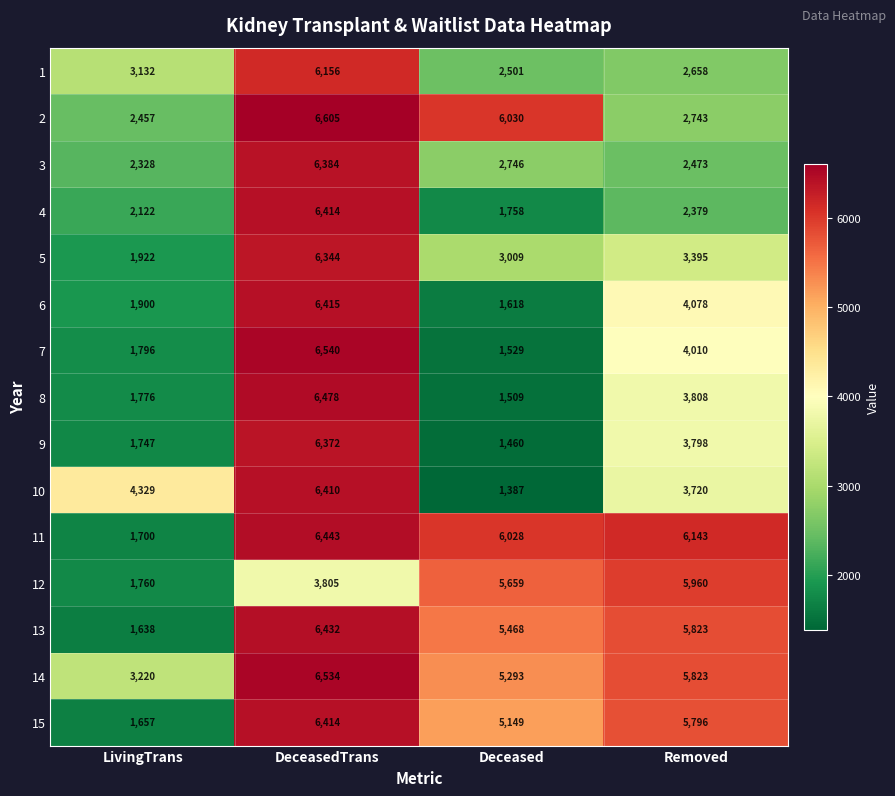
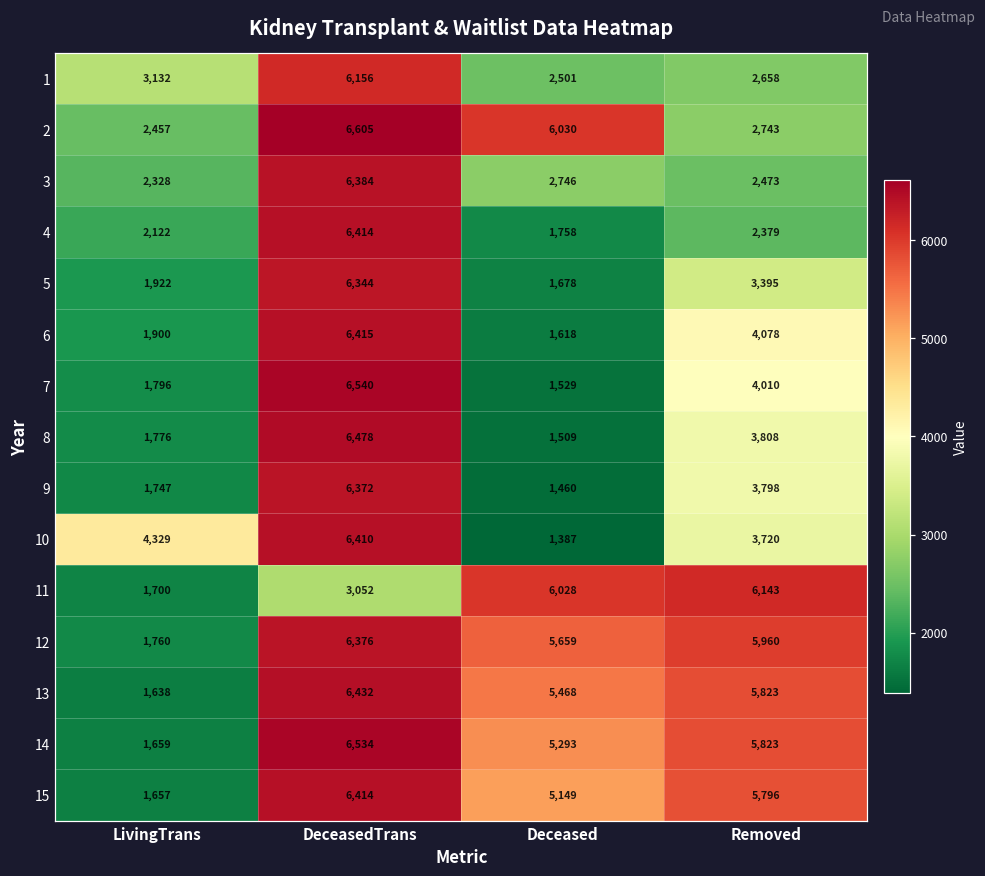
  {
    "1": {
      "LivingTrans": "3,132",
      "DeceasedTrans": "6,156",
      "Deceased": "2,501",
      "Removed": "2,658"
    },
    "2": {
      "LivingTrans": "2,457",
      "DeceasedTrans": "6,605",
      "Deceased": "6,030",
      "Removed": "2,743"
    },
    "3": {
      "LivingTrans": "2,328",
      "DeceasedTrans": "6,384",
      "Deceased": "2,746",
      "Removed": "2,473"
    },
    "4": {
      "LivingTrans": "2,122",
      "DeceasedTrans": "6,414",
      "Deceased": "1,758",
      "Removed": "2,379"
    },
    "5": {
      "LivingTrans": "1,922",
      "DeceasedTrans": "6,344",
-     "Deceased": "3,009",
+     "Deceased": "1,678",
      "Removed": "3,395"
    },
    "6": {
      "LivingTrans": "1,900",
      "DeceasedTrans": "6,415",
      "Deceased": "1,618",
      "Removed": "4,078"
    },
    "7": {
      "LivingTrans": "1,796",
      "DeceasedTrans": "6,540",
      "Deceased": "1,529",
      "Removed": "4,010"
    },
    "8": {
      "LivingTrans": "1,776",
      "DeceasedTrans": "6,478",
      "Deceased": "1,509",
      "Removed": "3,808"
    },
    "9": {
      "LivingTrans": "1,747",
      "DeceasedTrans": "6,372",
      "Deceased": "1,460",
      "Removed": "3,798"
    },
    "10": {
      "LivingTrans": "4,329",
      "DeceasedTrans": "6,410",
      "Deceased": "1,387",
      "Removed": "3,720"
    },
    "11": {
      "LivingTrans": "1,700",
-     "DeceasedTrans": "6,443",
+     "DeceasedTrans": "3,052",
      "Deceased": "6,028",
      "Removed": "6,143"
    },
    "12": {
      "LivingTrans": "1,760",
-     "DeceasedTrans": "3,805",
+     "DeceasedTrans": "6,376",
      "Deceased": "5,659",
      "Removed": "5,960"
    },
    "13": {
      "LivingTrans": "1,638",
      "DeceasedTrans": "6,432",
      "Deceased": "5,468",
      "Removed": "5,823"
    },
    "14": {
-     "LivingTrans": "3,220",
+     "LivingTrans": "1,659",
      "DeceasedTrans": "6,534",
      "Deceased": "5,293",
      "Removed": "5,823"
    },
    "15": {
      "LivingTrans": "1,657",
      "DeceasedTrans": "6,414",
      "Deceased": "5,149",
      "Removed": "5,796"
    }
  }
